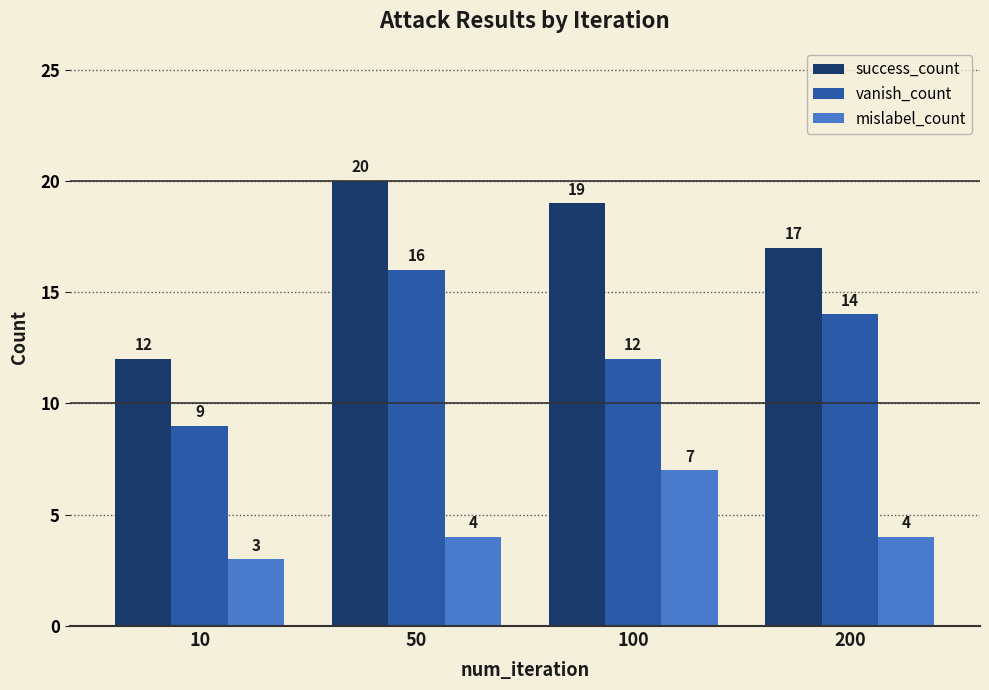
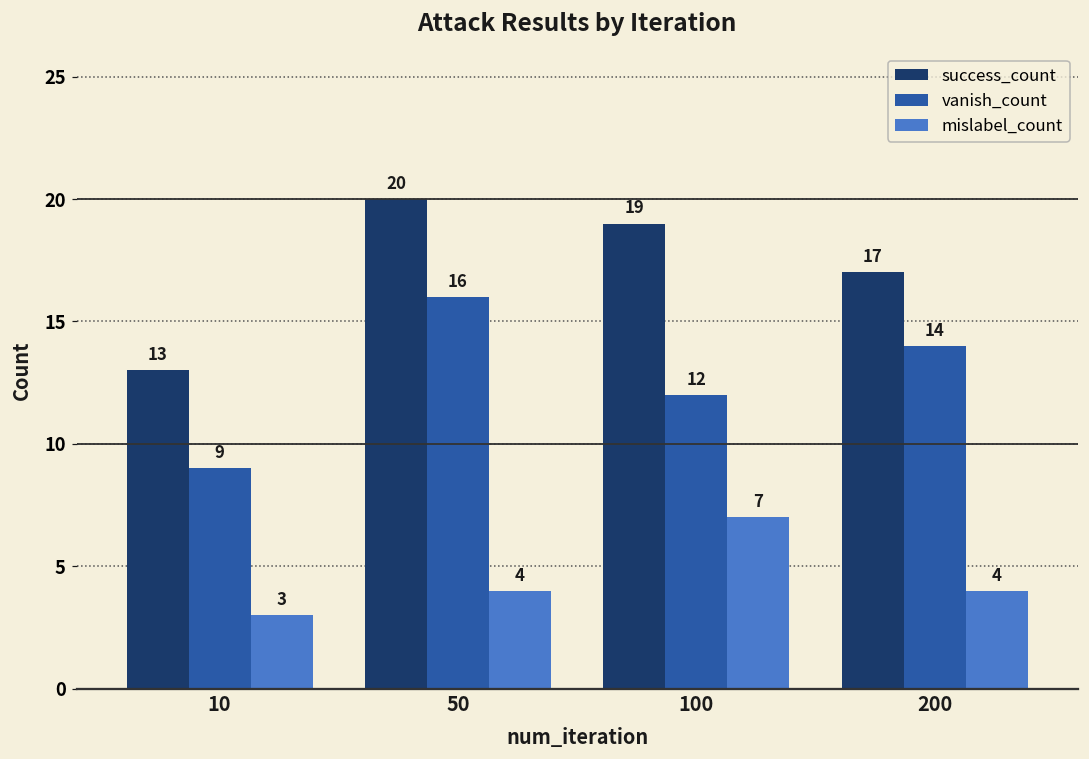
  {
    "success_count": {
-     "10": 12,
+     "10": 13,
      "50": 20,
      "100": 19,
      "200": 17
    }
  }
